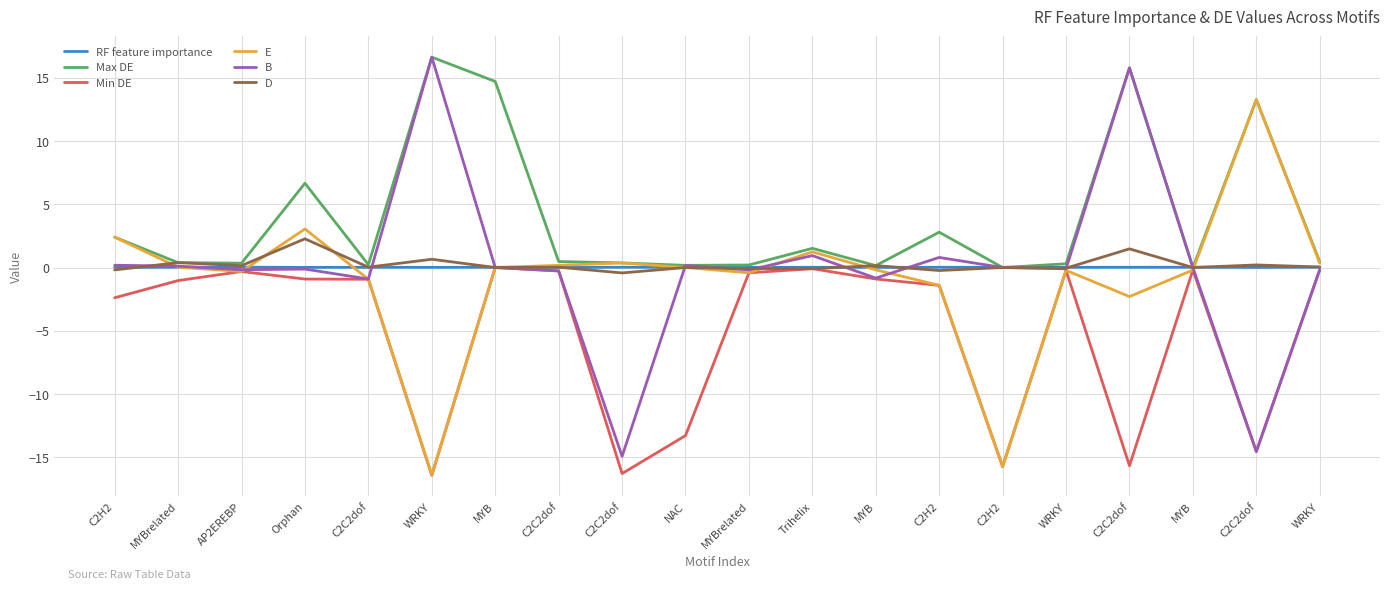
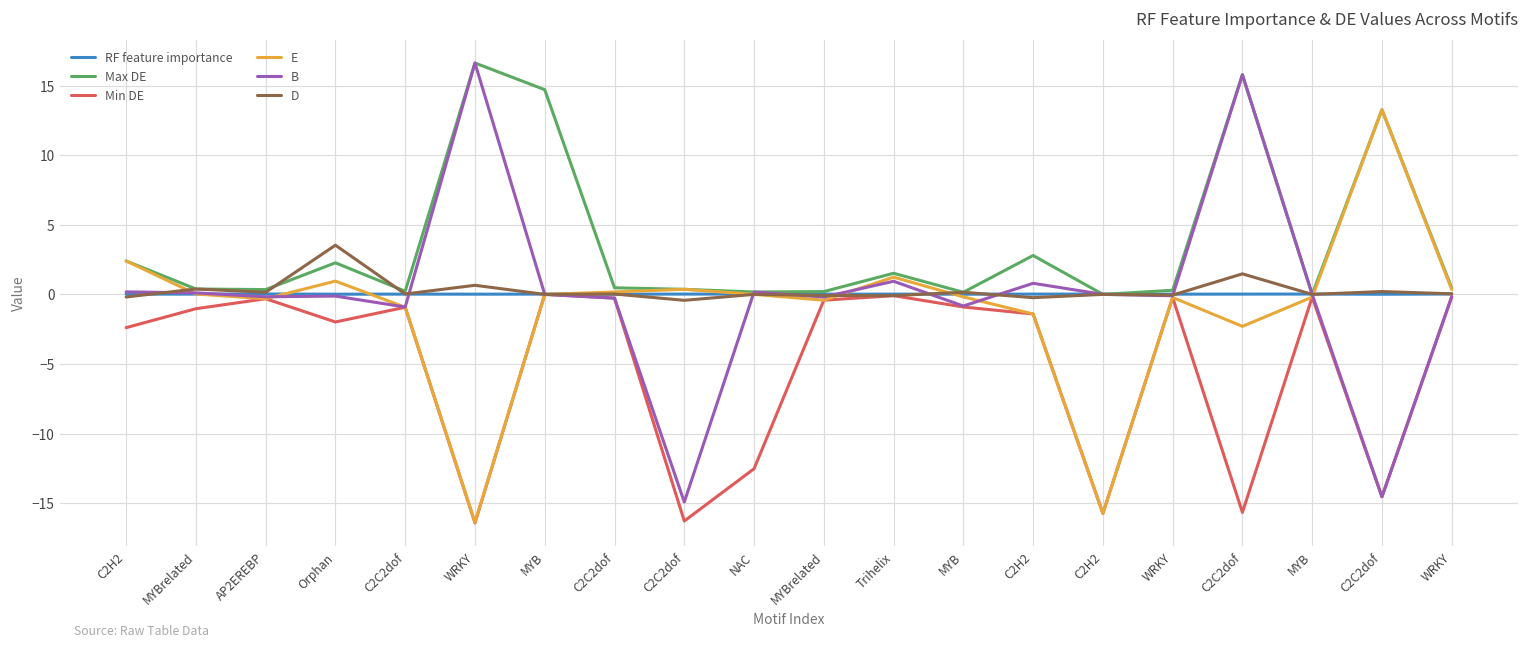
  {
    "Max DE": {
-     "Orphan": 6.7,
+     "Orphan": 2.3,
      "Trihelix": 1.5
    },
    "Min DE": {
-     "Orphan": -0.9,
-     "NAC": -13.3
+     "Orphan": -2.0,
+     "NAC": -12.5
    },
    "E": {
-     "Orphan": 3.0,
+     "Orphan": 1.0,
      "Trihelix": 1.2
    },
    "B": {
      "Trihelix": 0.9
    },
    "D": {
-     "Orphan": 2.3
+     "Orphan": 3.5
    }
  }
